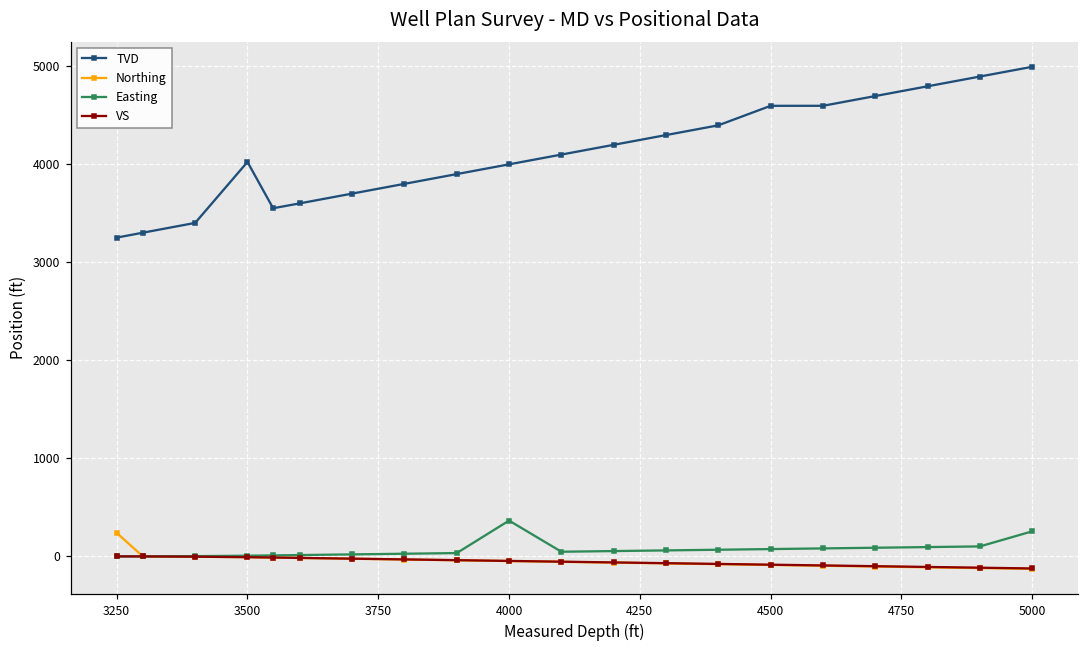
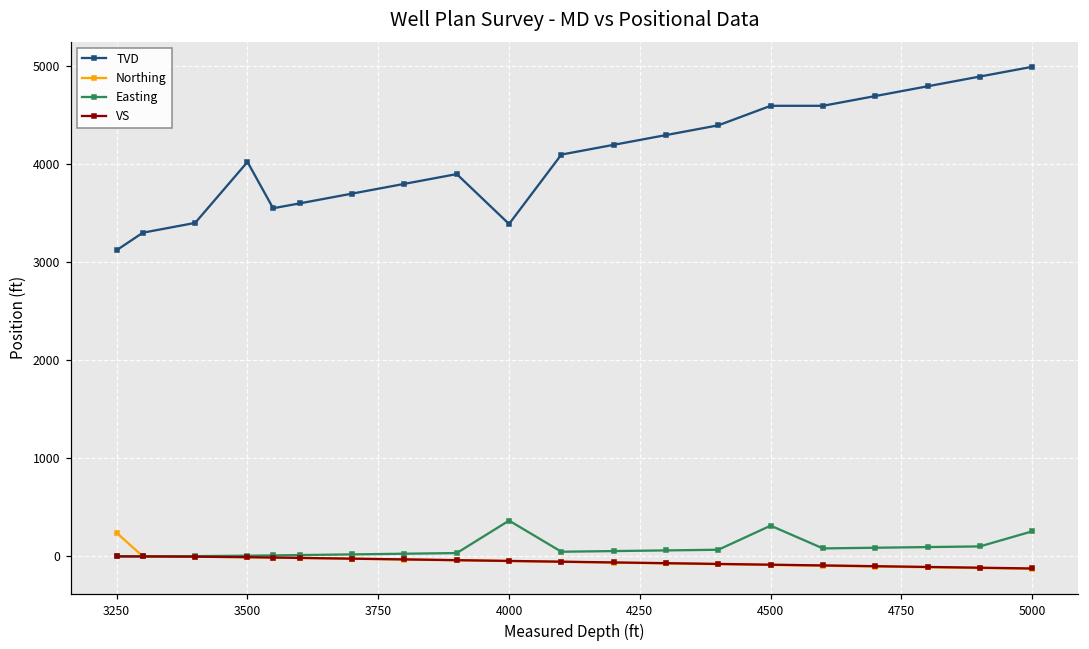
  {
    "TVD": {
-     "3250": 3300,
+     "3250": 3100,
      "3500": 4000,
-     "4000": 4000,
+     "4000": 3400,
      "4500": 4600,
      "5000": 5000
    },
    "Northing": {
      "3250": 200
    },
    "Easting": {
      "4000": 400,
-     "4500": 100,
+     "4500": 300,
      "5000": 300
    }
  }
